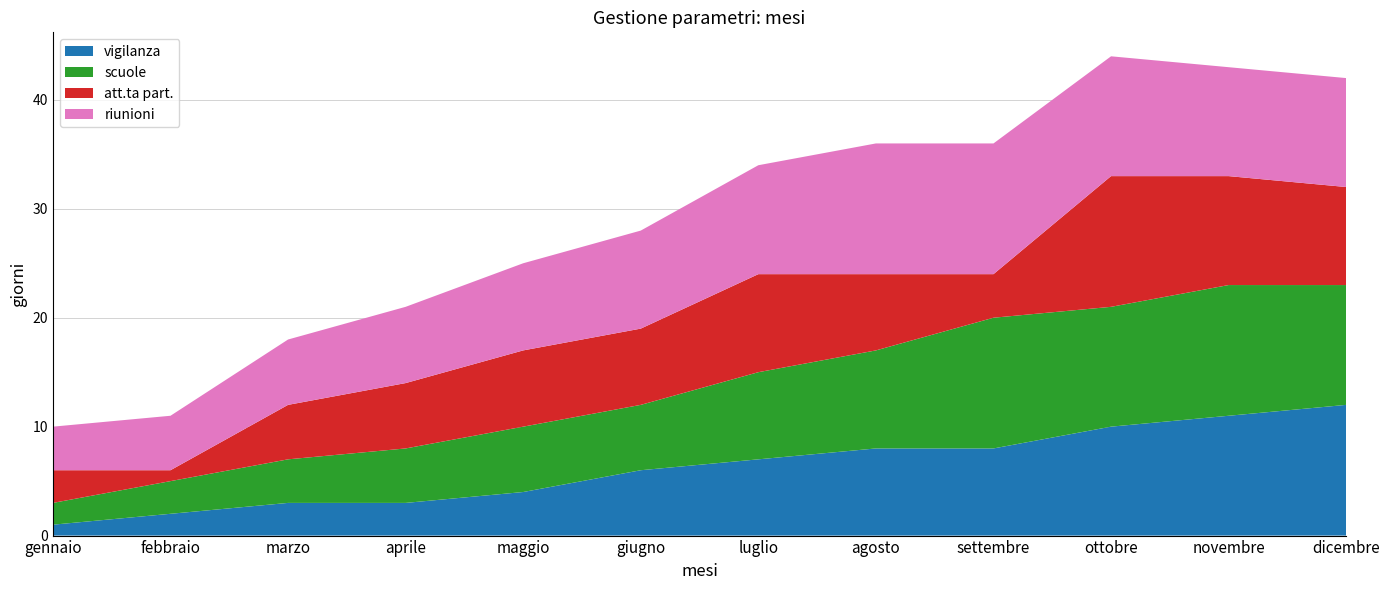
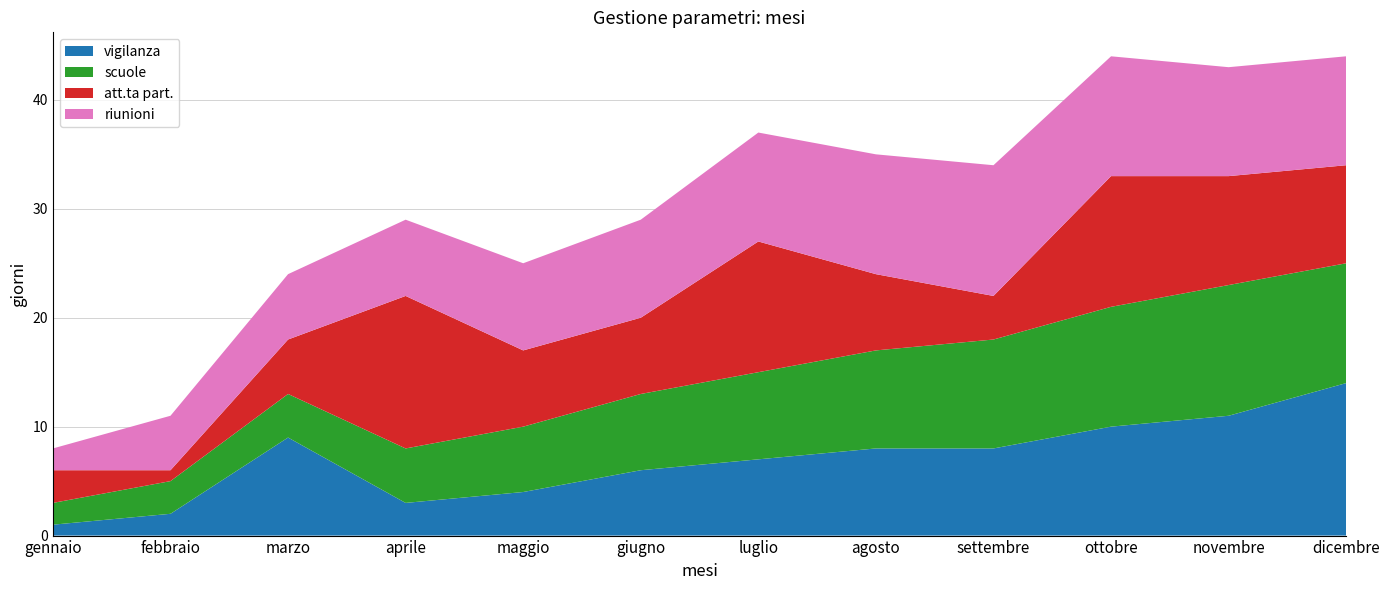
  {
    "vigilanza": {
-     "marzo": 3,
-     "dicembre": 12
+     "marzo": 9,
+     "dicembre": 14
    },
    "scuole": {
-     "giugno": 6,
-     "settembre": 12
+     "giugno": 7,
+     "settembre": 10
    },
    "att.ta part.": {
-     "aprile": 6,
-     "luglio": 9
+     "aprile": 14,
+     "luglio": 12
    },
    "riunioni": {
-     "gennaio": 4,
+     "gennaio": 2,
      "febbraio": 5,
      "marzo": 6,
      "aprile": 7,
      "maggio": 8,
      "giugno": 9,
      "luglio": 10,
-     "agosto": 12,
+     "agosto": 11,
      "settembre": 12,
      "ottobre": 11,
      "novembre": 10,
      "dicembre": 10
    }
  }
